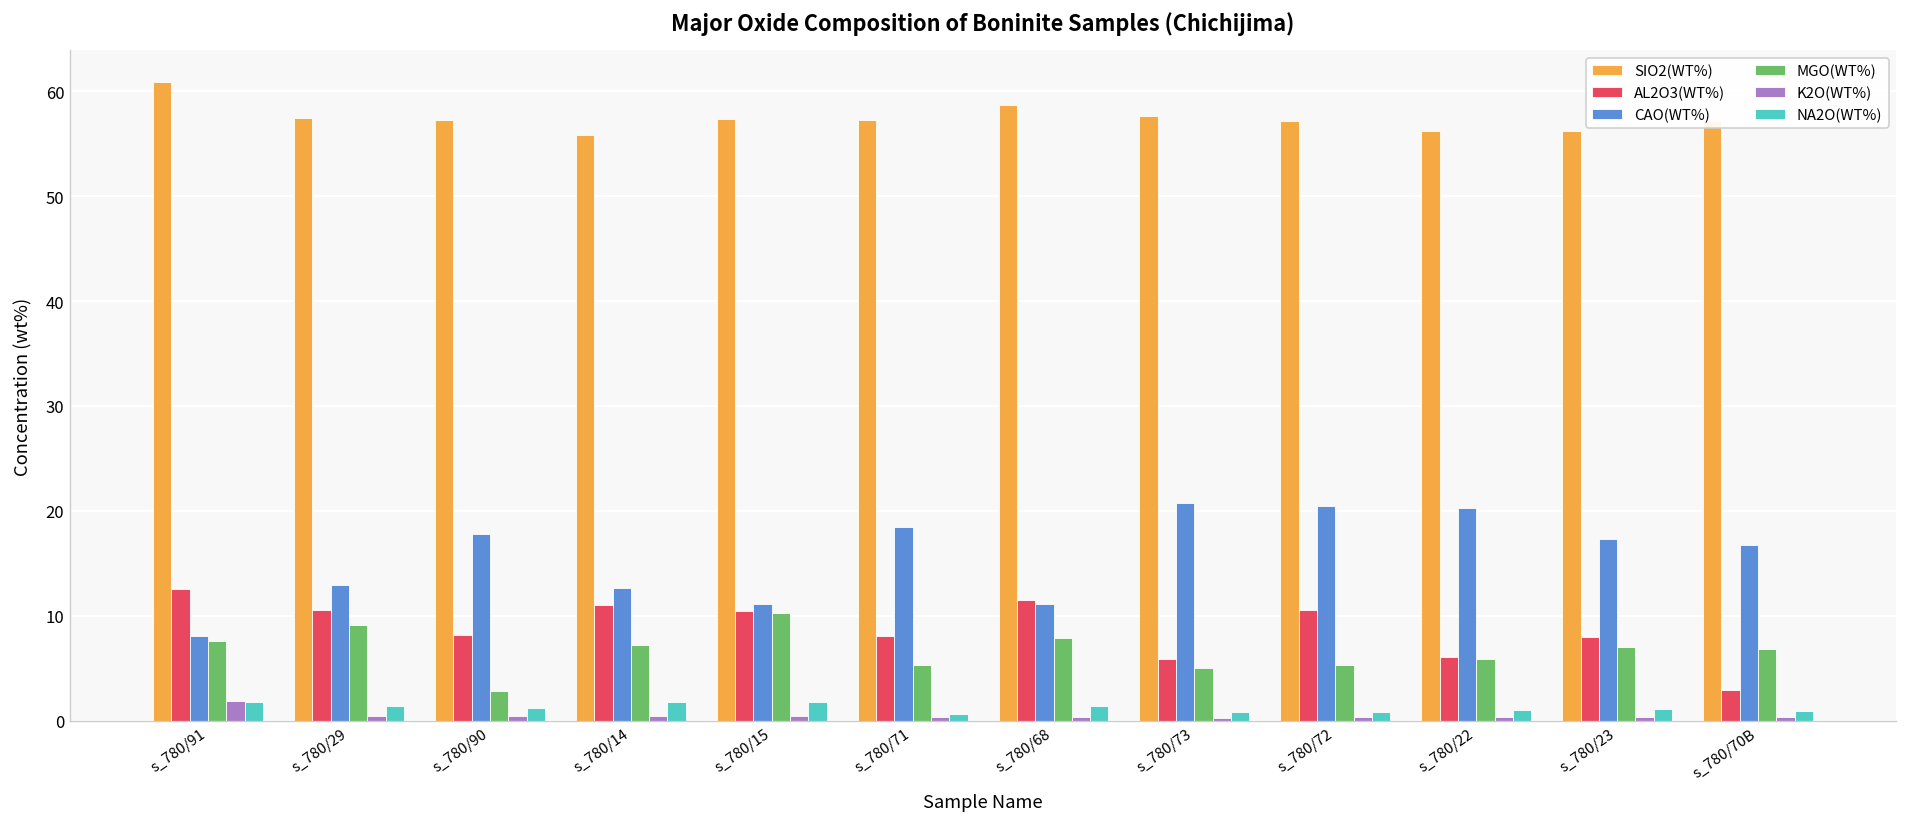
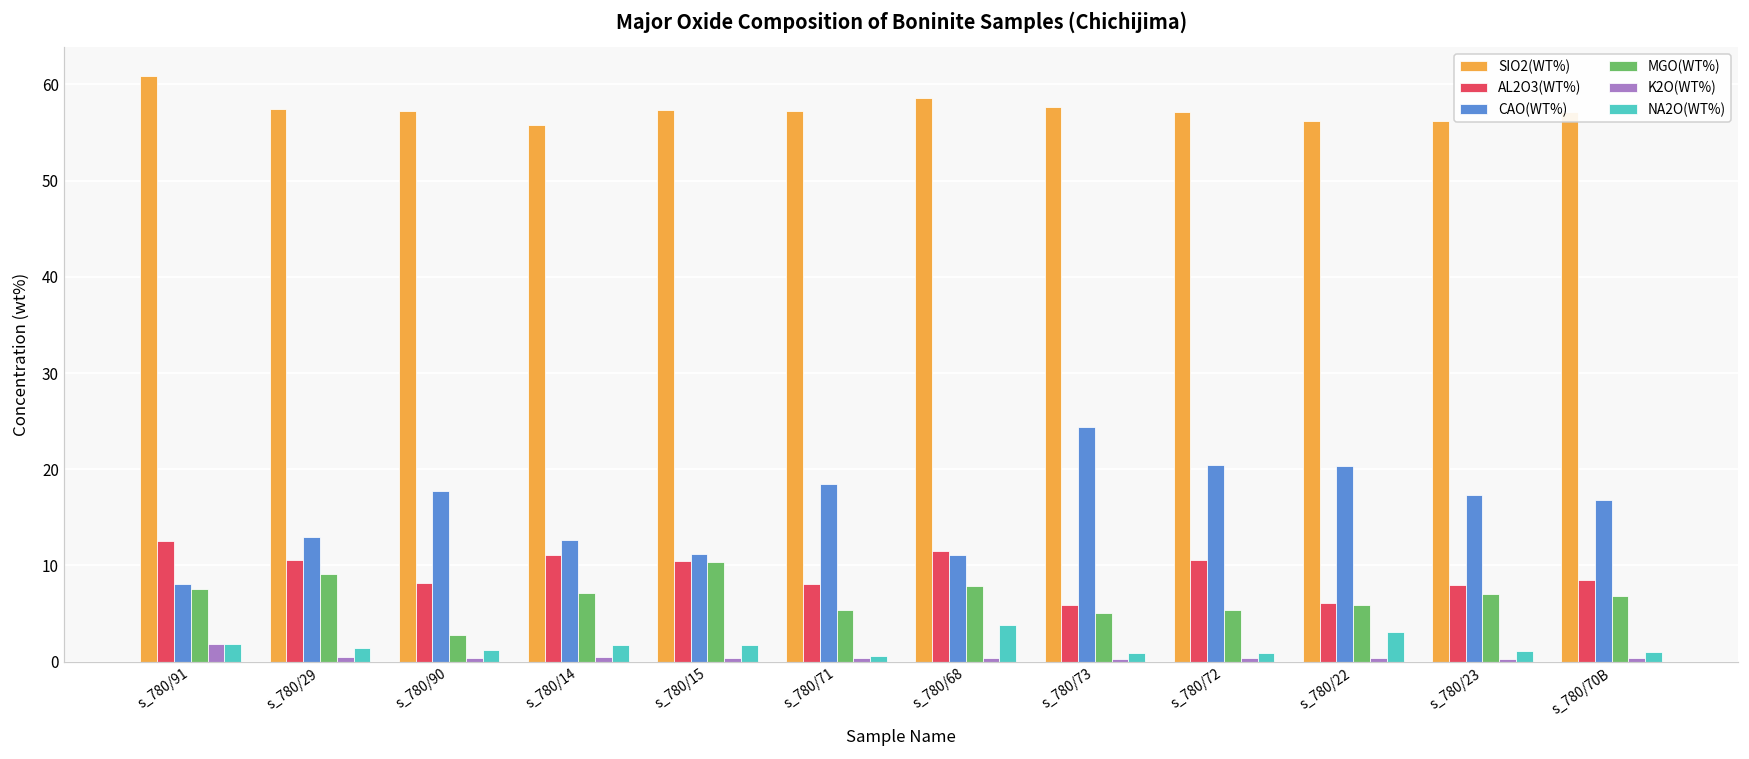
  {
    "SIO2(WT%)": {
      "s_780/91": 61,
      "s_780/29": 57,
      "s_780/90": 57,
      "s_780/14": 56,
      "s_780/15": 57,
      "s_780/71": 57,
      "s_780/68": 59,
      "s_780/73": 58,
      "s_780/72": 57,
      "s_780/22": 56,
      "s_780/23": 56
    },
    "AL2O3(WT%)": {
      "s_780/91": 13,
      "s_780/29": 11,
      "s_780/90": 8,
      "s_780/14": 11,
      "s_780/15": 10,
      "s_780/71": 8,
      "s_780/68": 12,
      "s_780/73": 6,
      "s_780/72": 11,
      "s_780/22": 6,
      "s_780/23": 8,
-     "s_780/70B": 3
+     "s_780/70B": 8
    },
    "CAO(WT%)": {
      "s_780/91": 8,
      "s_780/29": 13,
      "s_780/90": 18,
      "s_780/14": 13,
      "s_780/15": 11,
      "s_780/71": 18,
      "s_780/68": 11,
-     "s_780/73": 21,
+     "s_780/73": 24,
      "s_780/72": 20,
      "s_780/22": 20,
      "s_780/23": 17,
      "s_780/70B": 17
    },
    "MGO(WT%)": {
      "s_780/91": 8,
      "s_780/29": 9,
      "s_780/90": 3,
      "s_780/14": 7,
      "s_780/15": 10,
      "s_780/71": 5,
      "s_780/68": 8,
      "s_780/73": 5,
      "s_780/72": 5,
      "s_780/22": 6,
      "s_780/23": 7,
      "s_780/70B": 7
    },
    "K2O(WT%)": {
      "s_780/91": 2,
      "s_780/29": 0,
      "s_780/90": 0,
      "s_780/14": 0,
      "s_780/15": 0,
      "s_780/71": 0,
      "s_780/68": 0,
      "s_780/72": 0,
      "s_780/22": 0,
      "s_780/23": 0,
      "s_780/70B": 0
    },
    "NA2O(WT%)": {
      "s_780/91": 2,
      "s_780/29": 1,
      "s_780/90": 1,
      "s_780/14": 2,
      "s_780/15": 2,
      "s_780/71": 1,
-     "s_780/68": 1,
+     "s_780/68": 4,
      "s_780/73": 1,
      "s_780/72": 1,
-     "s_780/22": 1,
+     "s_780/22": 3,
      "s_780/23": 1,
      "s_780/70B": 1
    }
  }
